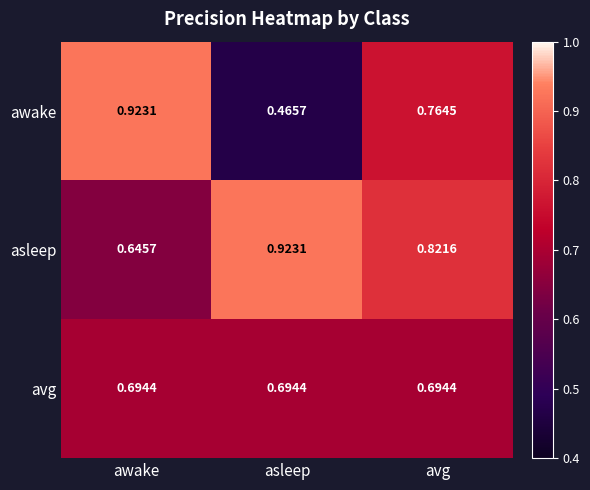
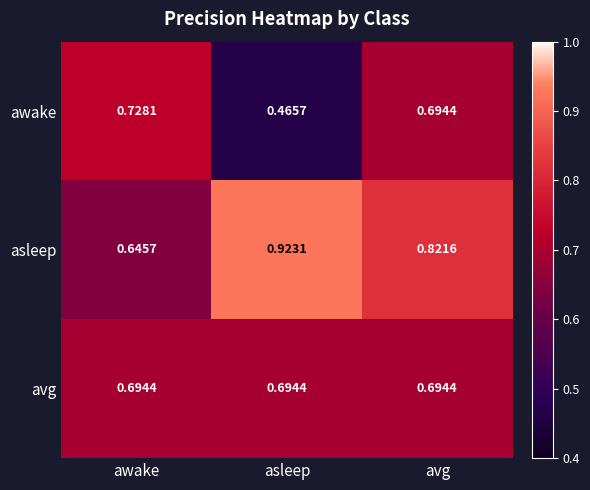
  {
    "awake": {
-     "awake": 0.9231,
+     "awake": 0.7281,
      "asleep": 0.4657,
-     "avg": 0.7645
+     "avg": 0.6944
    },
    "asleep": {
      "awake": 0.6457,
      "asleep": 0.9231,
      "avg": 0.8216
    },
    "avg": {
      "awake": 0.6944,
      "asleep": 0.6944,
      "avg": 0.6944
    }
  }
